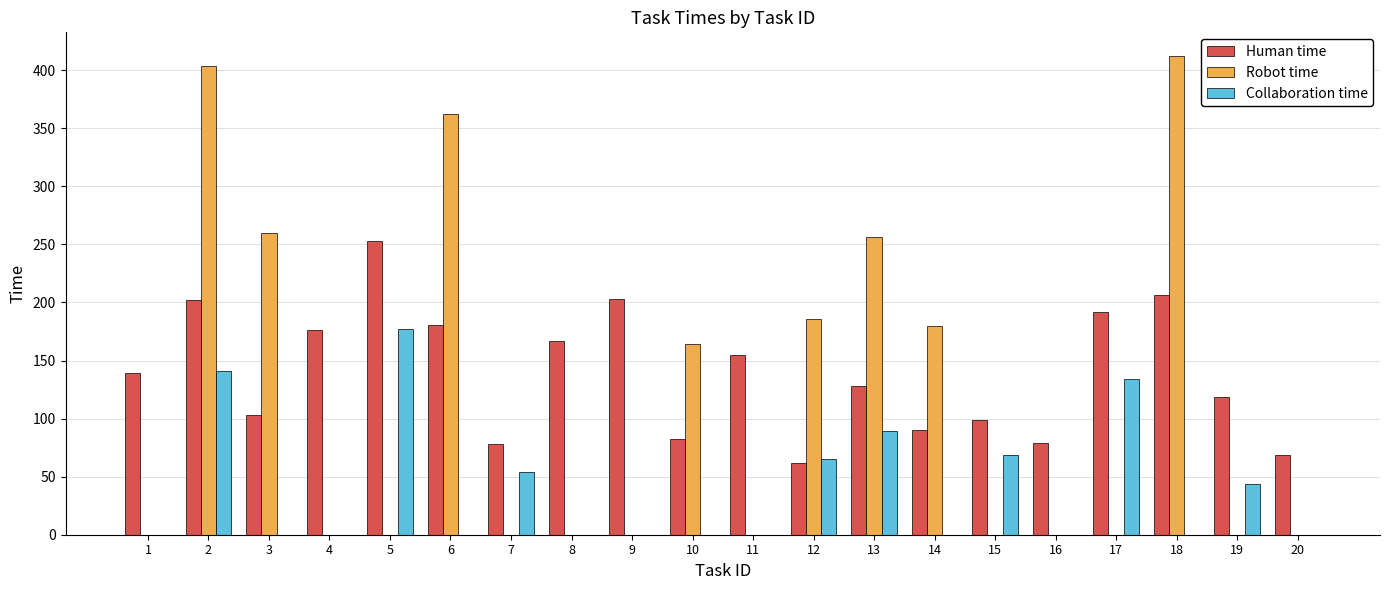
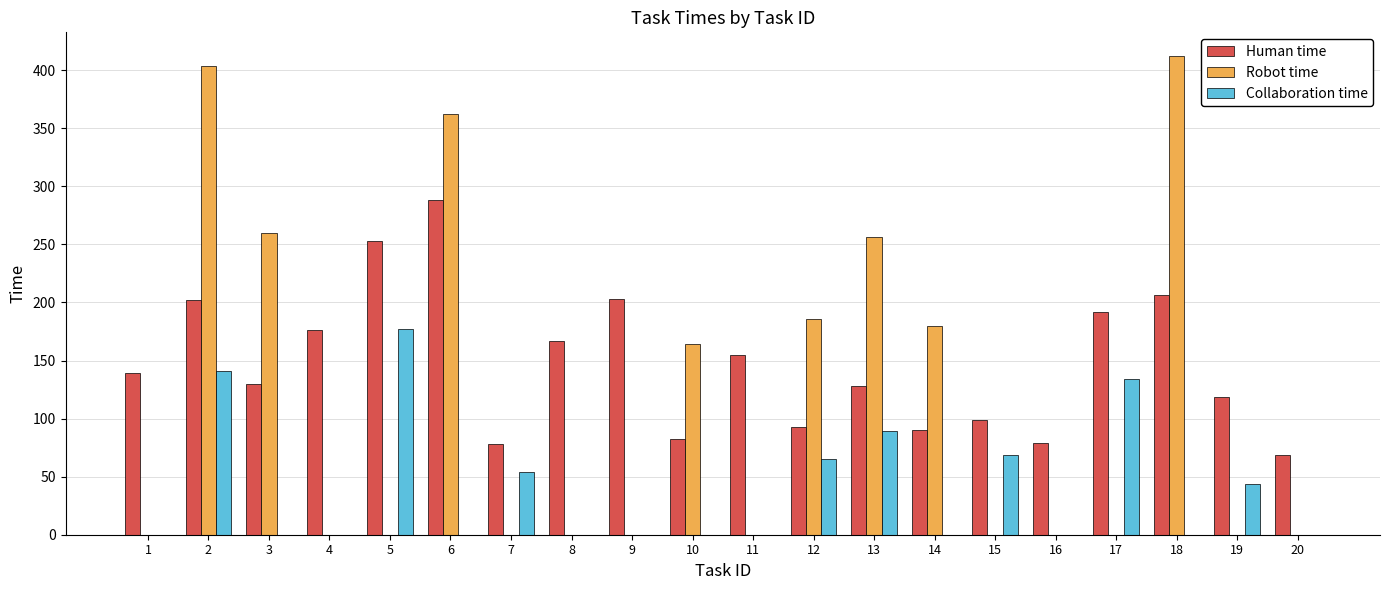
  {
    "Human time": {
      "1": 139,
      "2": 202,
-     "3": 103,
+     "3": 130,
      "4": 176,
      "5": 253,
-     "6": 181,
+     "6": 288,
      "7": 78,
      "8": 167,
      "9": 203,
      "10": 82,
      "11": 155,
-     "12": 62,
+     "12": 93,
      "13": 128,
      "14": 90,
      "15": 99,
      "16": 79,
      "17": 192,
      "18": 206,
      "19": 119,
      "20": 69
    },
    "Robot time": {
      "1": 0,
      "2": 404,
      "3": 260,
      "4": 0,
      "5": 0,
      "6": 362,
      "7": 0,
      "8": 0,
      "9": 0,
      "10": 164,
      "11": 0,
      "12": 186,
      "13": 256,
      "14": 180,
      "15": 0,
      "16": 0,
      "17": 0,
      "18": 412,
      "19": 0,
      "20": 0
    },
    "Collaboration time": {
      "1": 0,
      "2": 141,
      "3": 0,
      "4": 0,
      "5": 177,
      "6": 0,
      "7": 54,
      "8": 0,
      "9": 0,
      "10": 0,
      "11": 0,
      "12": 65,
      "13": 89,
      "14": 0,
      "15": 69,
      "16": 0,
      "17": 134,
      "18": 0,
      "19": 44,
      "20": 0
    }
  }
